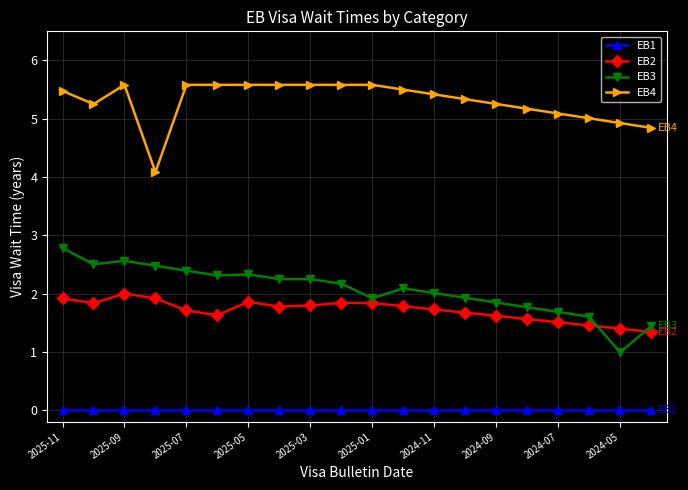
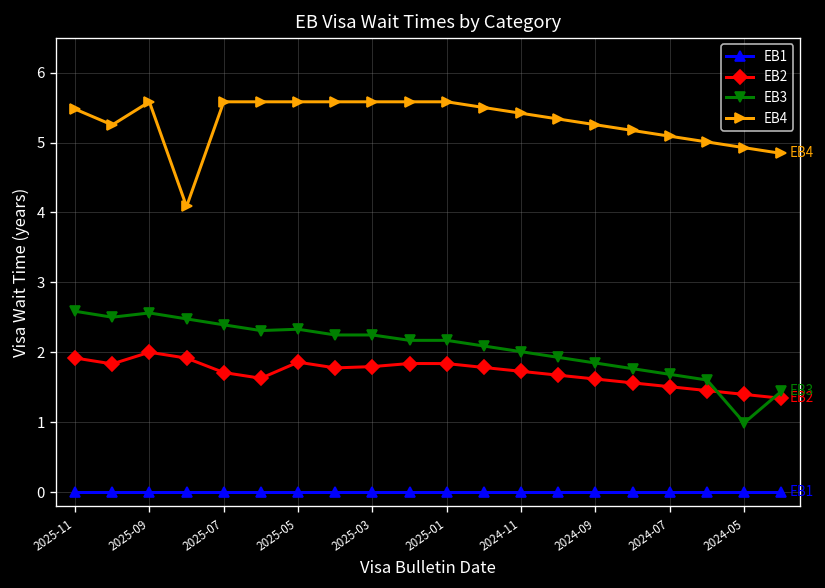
  {
    "EB1": {
      "2025-11": 0.0,
      "2025-09": 0.0,
      "2025-07": 0.0,
      "2025-05": 0.0,
      "2025-03": 0.0,
      "2025-01": 0.0,
      "2024-11": 0.0,
      "2024-09": 0.0,
      "2024-07": 0.0,
      "2024-05": 0.0
    },
    "EB2": {
      "2025-11": 1.9,
      "2025-09": 2.0,
      "2025-07": 1.7,
      "2025-05": 1.9,
      "2025-03": 1.8,
      "2025-01": 1.8,
      "2024-11": 1.7,
      "2024-09": 1.6,
      "2024-07": 1.5,
      "2024-05": 1.4
    },
    "EB3": {
-     "2025-11": 2.8,
+     "2025-11": 2.6,
      "2025-09": 2.6,
      "2025-07": 2.4,
      "2025-05": 2.3,
      "2025-03": 2.2,
-     "2025-01": 1.9,
+     "2025-01": 2.2,
      "2024-11": 2.0,
      "2024-09": 1.8,
      "2024-07": 1.7,
      "2024-05": 1.0
    },
    "EB4": {
      "2025-11": 5.5,
      "2025-09": 5.6,
      "2025-07": 5.6,
      "2025-05": 5.6,
      "2025-03": 5.6,
      "2025-01": 5.6,
      "2024-11": 5.4,
      "2024-09": 5.3,
      "2024-07": 5.1,
      "2024-05": 4.9
    }
  }
